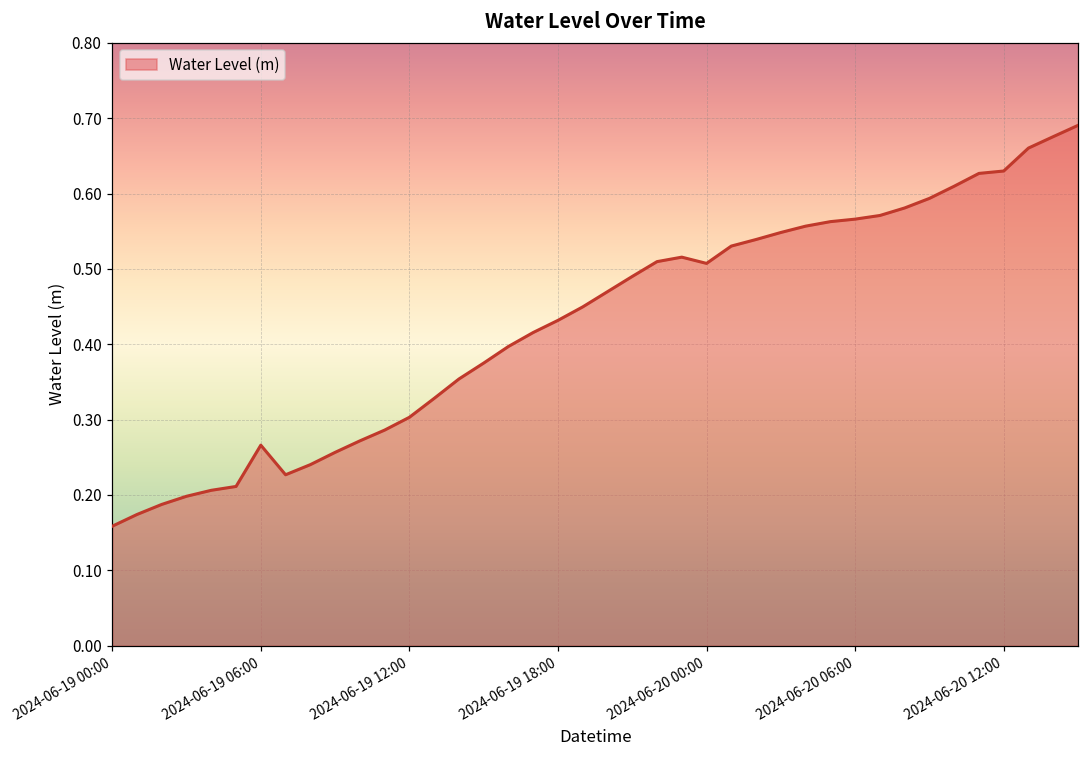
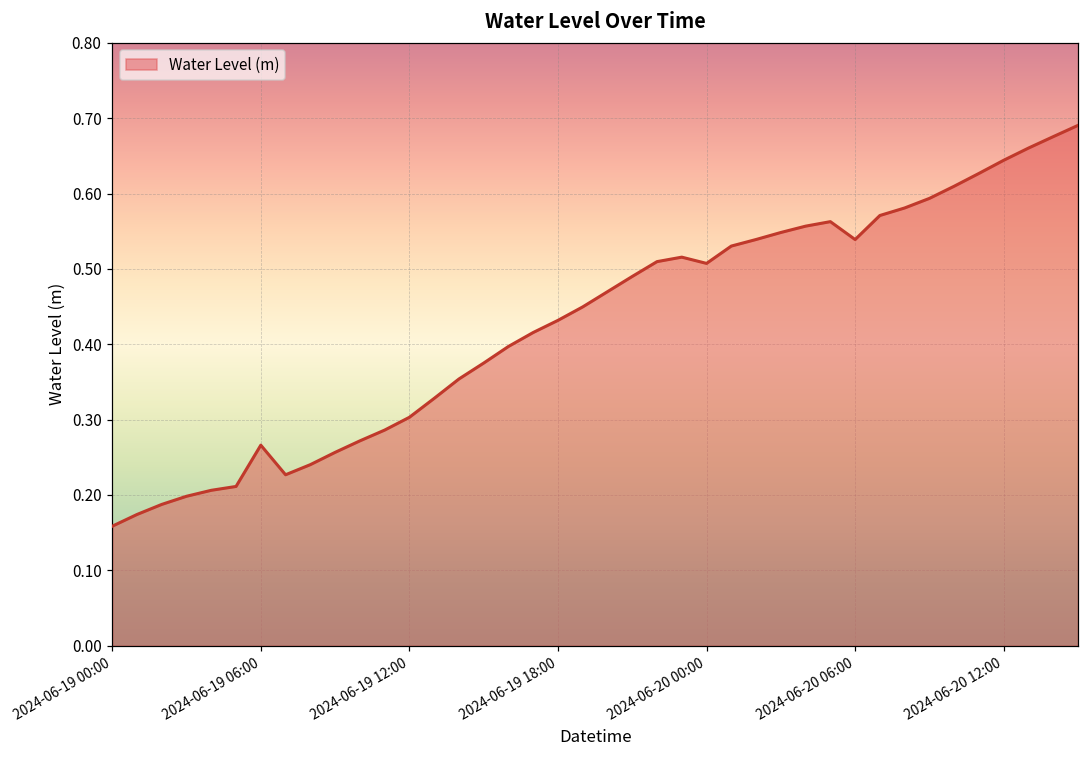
  {
    "2024-06-19 00:00": 0.16,
    "2024-06-19 06:00": 0.27,
    "2024-06-19 12:00": 0.30,
    "2024-06-19 18:00": 0.43,
    "2024-06-20 00:00": 0.51,
-   "2024-06-20 06:00": 0.57,
-   "2024-06-20 12:00": 0.63
+   "2024-06-20 06:00": 0.54,
+   "2024-06-20 12:00": 0.64
  }
